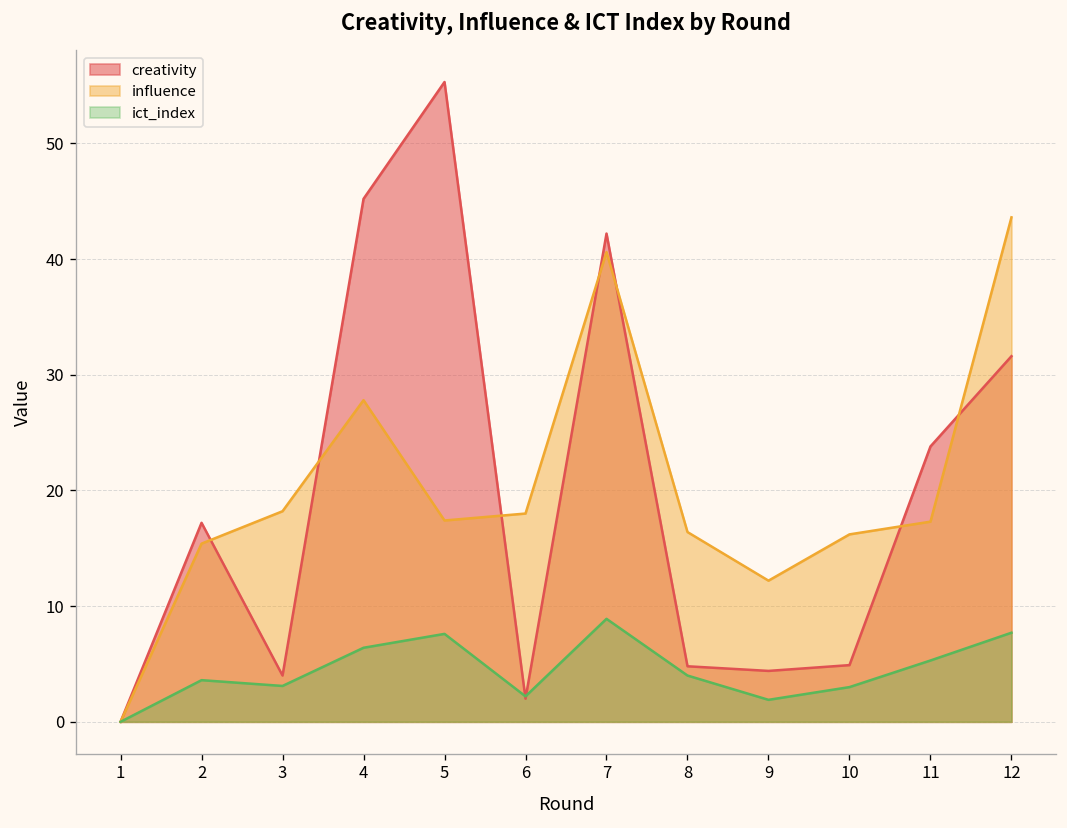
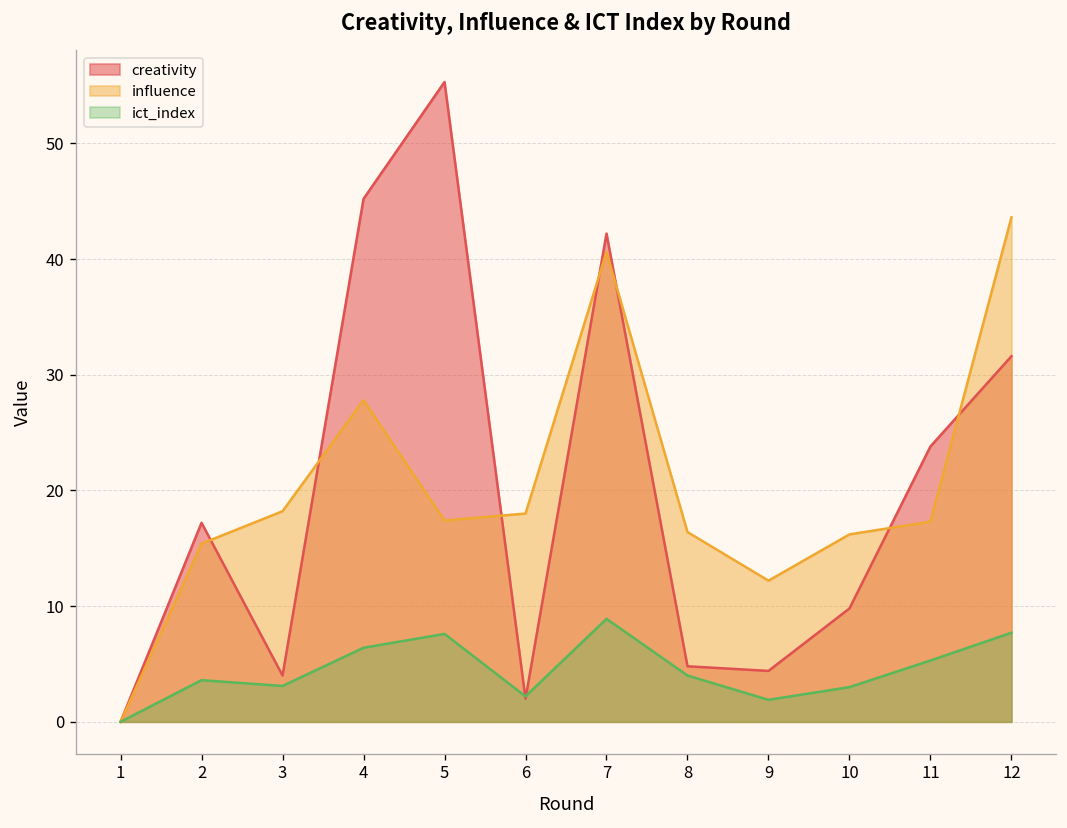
  {
    "creativity": {
      "2": 17,
      "3": 4,
      "4": 45,
      "5": 55,
      "7": 42,
      "8": 5,
      "9": 4,
-     "10": 5,
+     "10": 10,
      "11": 24,
      "12": 32
    },
    "influence": {
      "2": 15,
      "3": 18,
      "4": 28,
      "5": 17,
      "6": 18,
      "7": 41,
      "8": 16,
      "9": 12,
      "10": 16,
      "11": 17,
      "12": 44
    },
    "ict_index": {
      "2": 4,
      "3": 3,
      "4": 6,
      "5": 8,
      "7": 9,
      "8": 4,
      "9": 2,
      "10": 3,
      "11": 5,
      "12": 8
    }
  }
